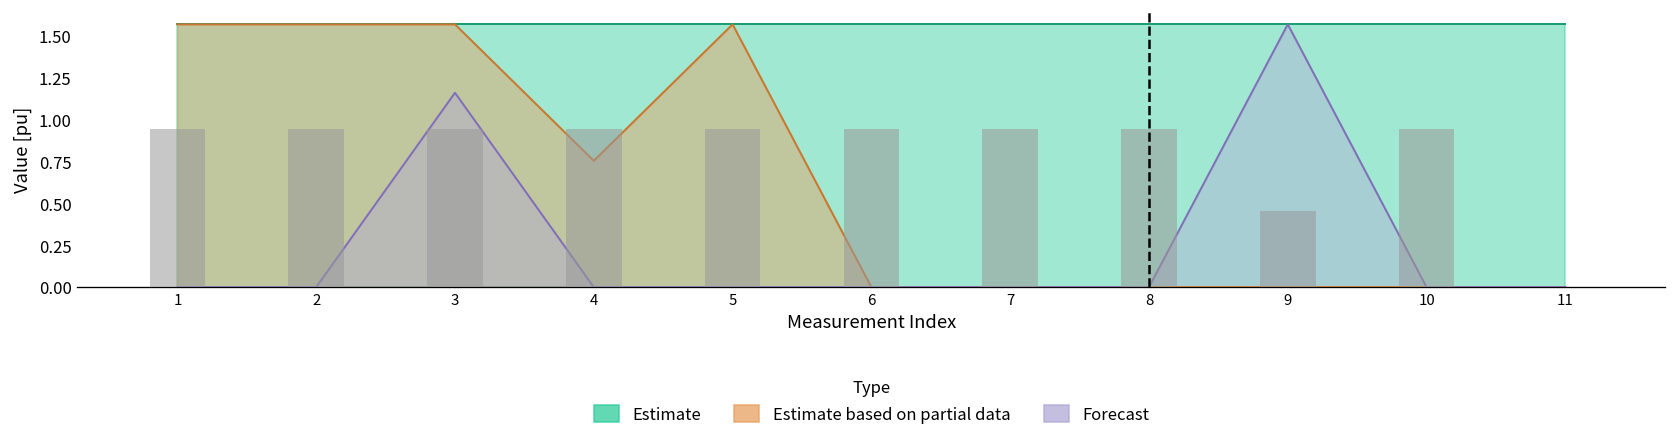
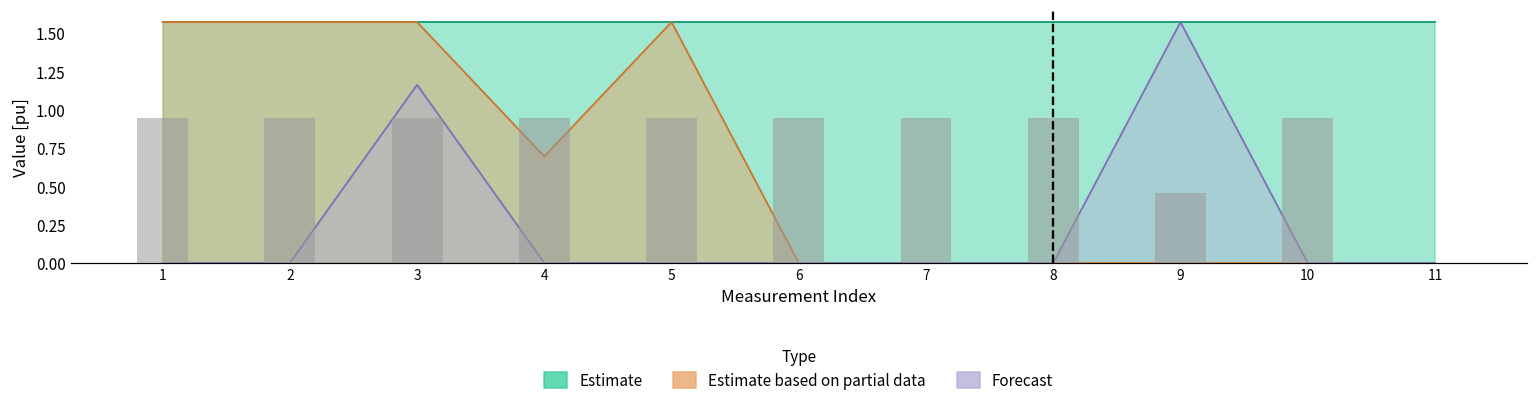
  {
    "Estimate": {
      "4": 1.57,
      "6": 1.57,
      "7": 1.57,
      "8": 1.57,
      "10": 1.57,
      "11": 1.57
    },
    "Estimate based on partial data": {
-     "4": 0.76,
+     "4": 0.69,
      "9": 0.00
    },
    "Forecast": {
      "1": 0.00,
      "2": 0.00,
      "3": 1.16,
      "4": 0.00,
      "5": 0.00
    }
  }
